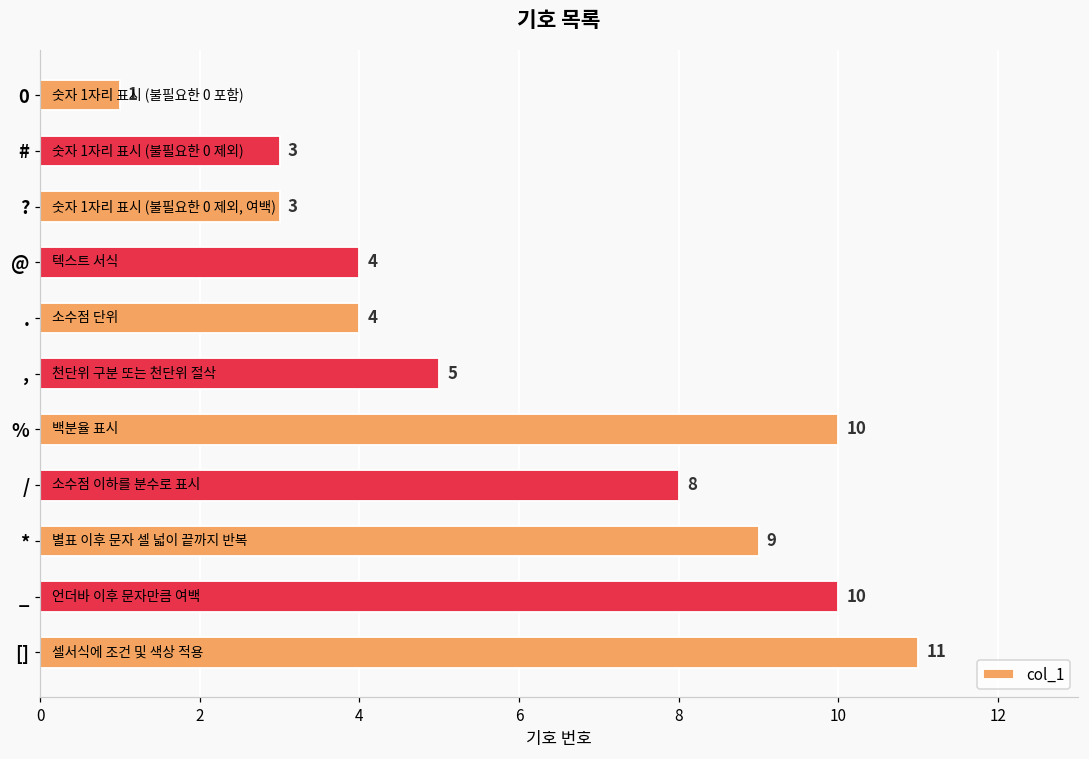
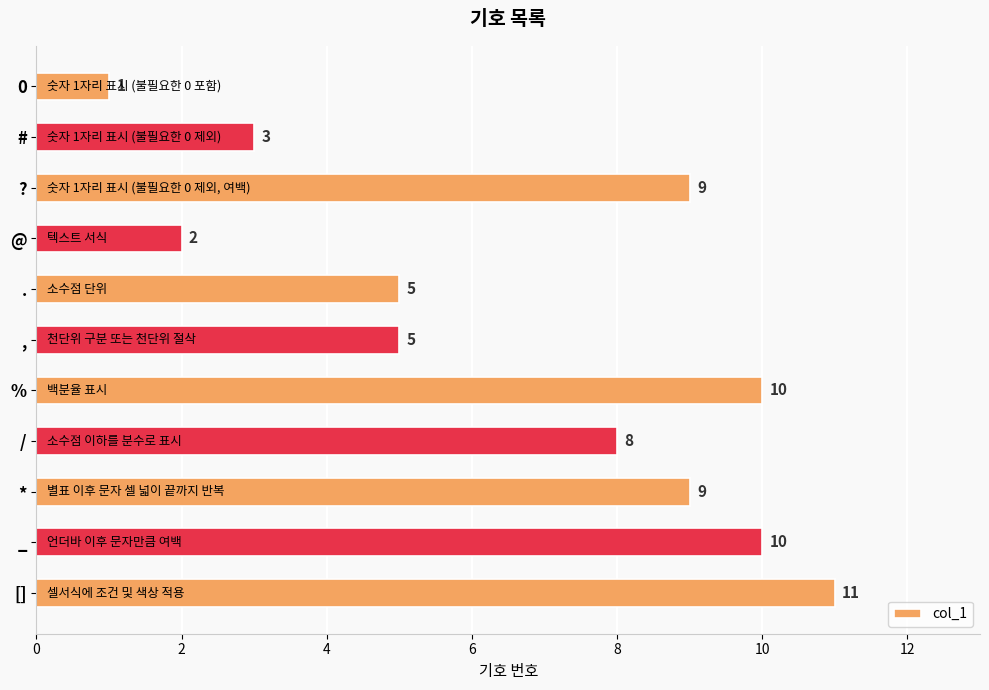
  {
    "0": 1,
    "#": 3,
-   "?": 3,
-   "@": 4,
-   ".": 4,
+   "?": 9,
+   "@": 2,
+   ".": 5,
    ",": 5,
    "%": 10,
    "/": 8,
    "*": 9,
    "_": 10,
    "[]": 11
  }
